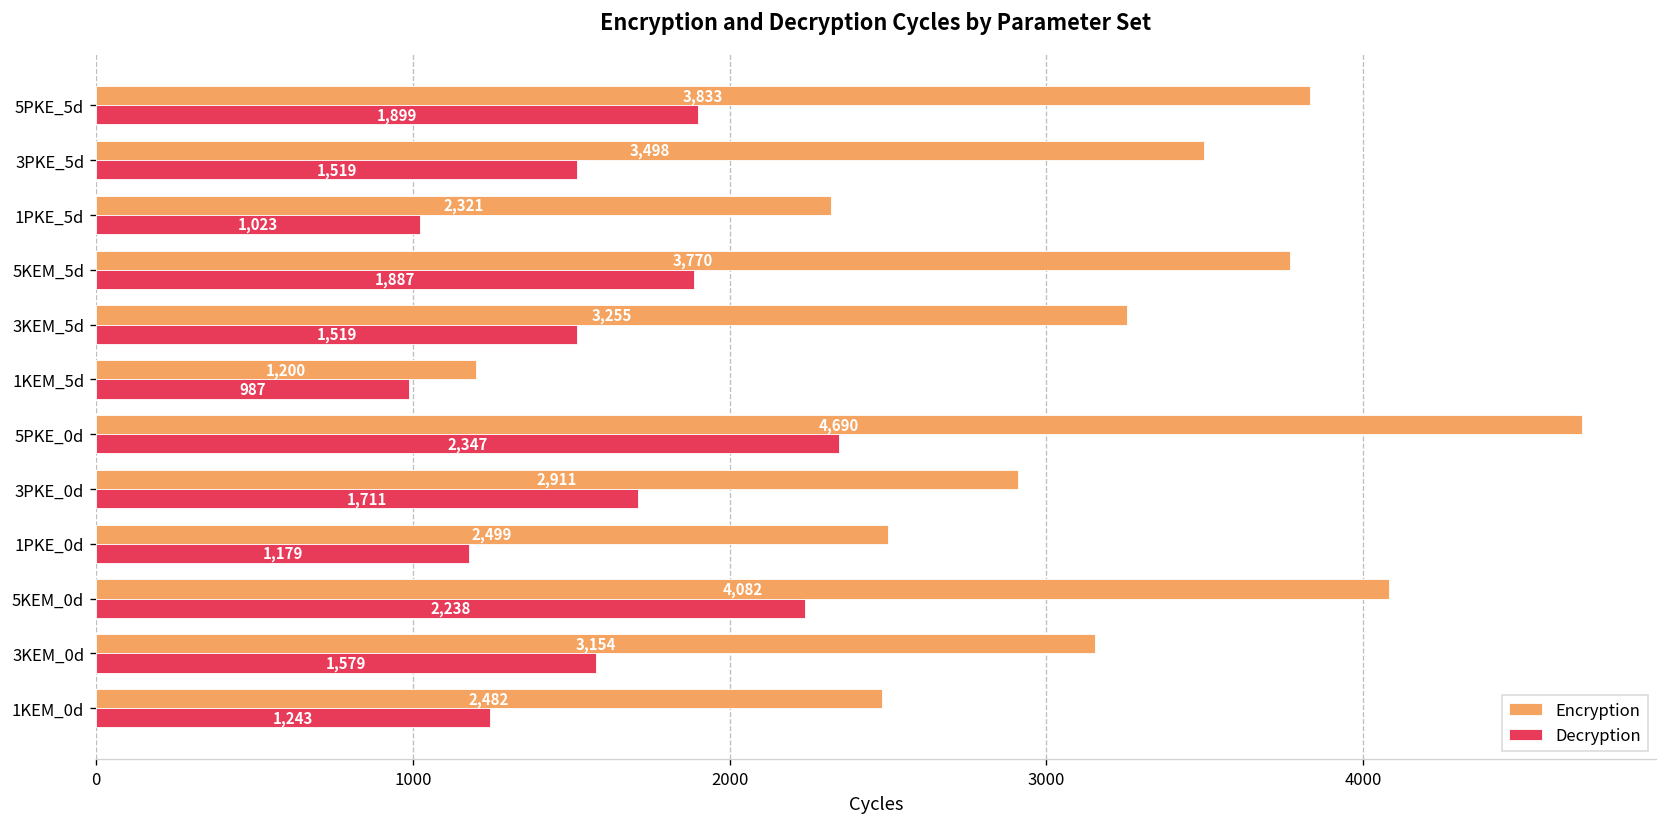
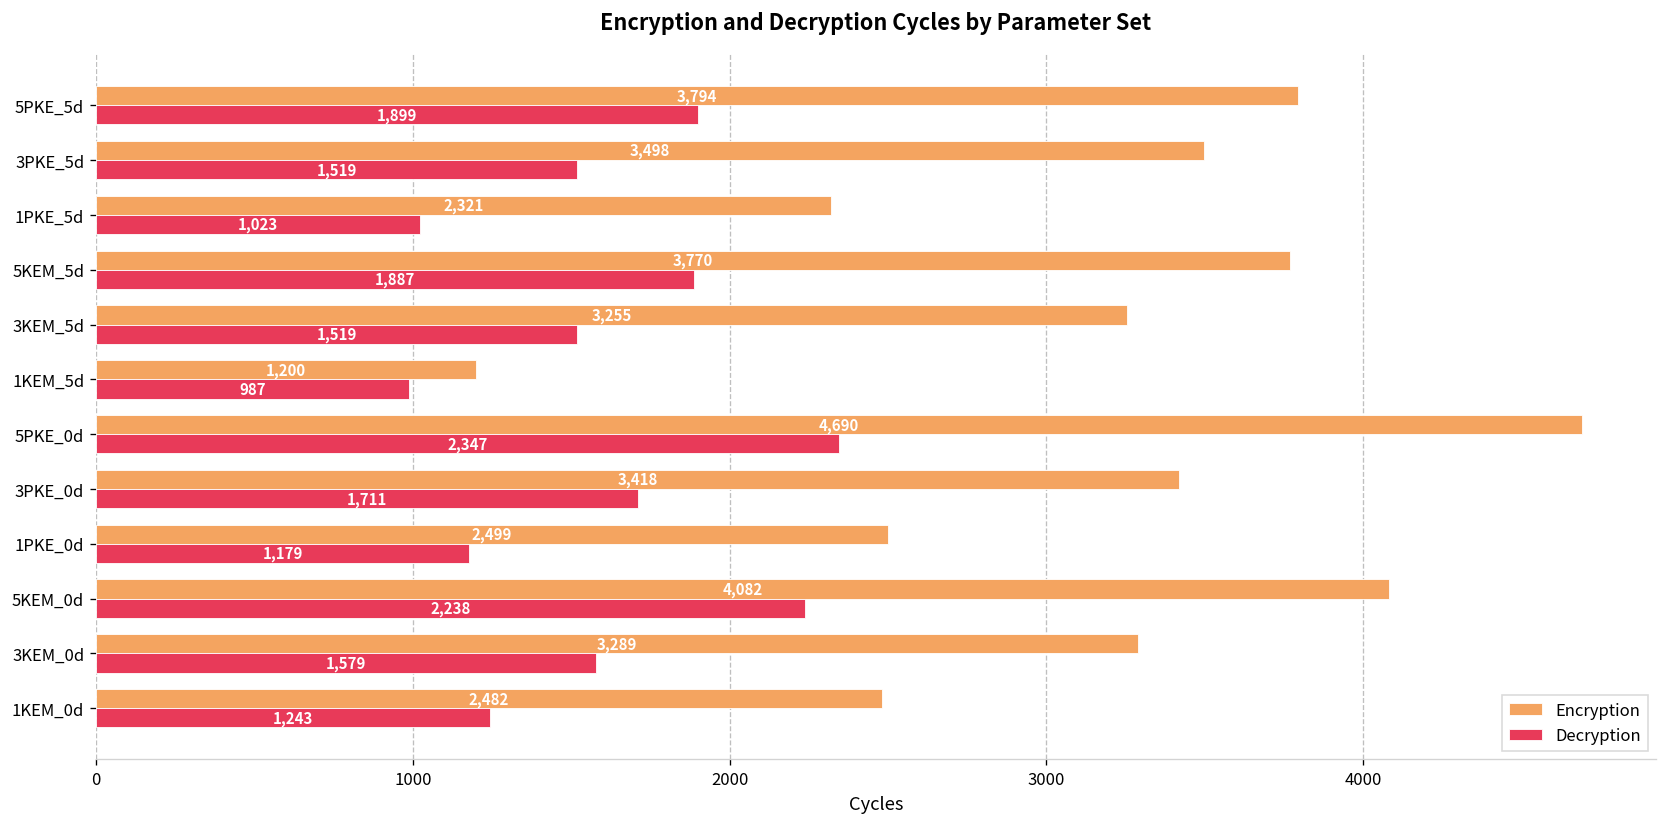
  {
    "Encryption": {
-     "5PKE_5d": "3,833",
+     "5PKE_5d": "3,794",
      "3PKE_5d": "3,498",
      "1PKE_5d": "2,321",
      "5KEM_5d": "3,770",
      "3KEM_5d": "3,255",
      "1KEM_5d": "1,200",
      "5PKE_0d": "4,690",
-     "3PKE_0d": "2,911",
+     "3PKE_0d": "3,418",
      "1PKE_0d": "2,499",
      "5KEM_0d": "4,082",
-     "3KEM_0d": "3,154",
+     "3KEM_0d": "3,289",
      "1KEM_0d": "2,482"
    },
    "Decryption": {
      "5PKE_5d": "1,899",
      "3PKE_5d": "1,519",
      "1PKE_5d": "1,023",
      "5KEM_5d": "1,887",
      "3KEM_5d": "1,519",
      "1KEM_5d": "987",
      "5PKE_0d": "2,347",
      "3PKE_0d": "1,711",
      "1PKE_0d": "1,179",
      "5KEM_0d": "2,238",
      "3KEM_0d": "1,579",
      "1KEM_0d": "1,243"
    }
  }
